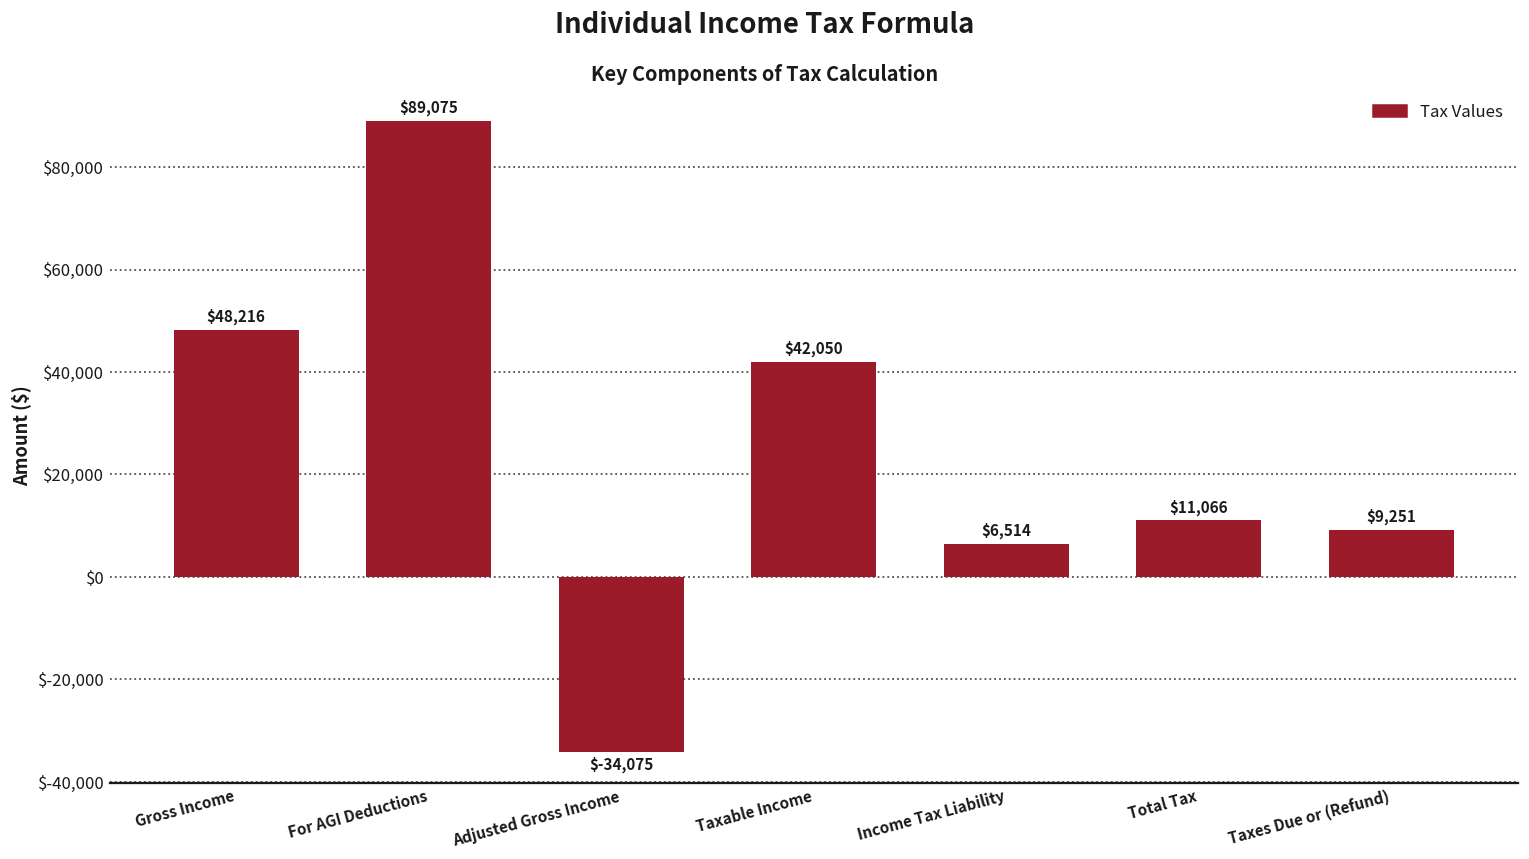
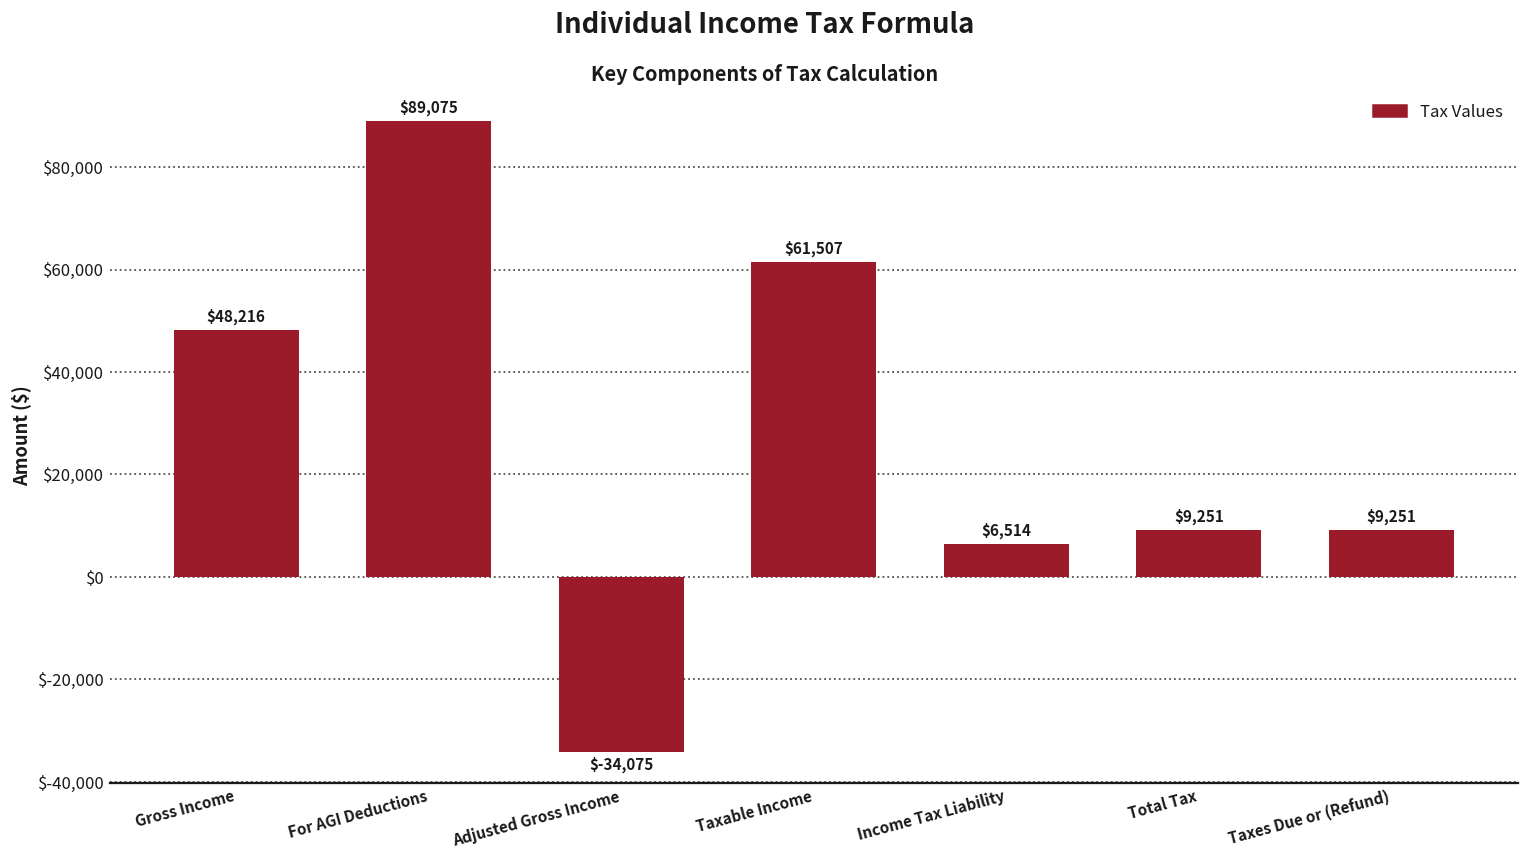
  {
    "Gross Income": "$48,216",
    "For AGI Deductions": "$89,075",
    "Adjusted Gross Income": "$-34,075",
-   "Taxable Income": "$42,050",
+   "Taxable Income": "$61,507",
    "Income Tax Liability": "$6,514",
-   "Total Tax": "$11,066",
+   "Total Tax": "$9,251",
    "Taxes Due or (Refund)": "$9,251"
  }
